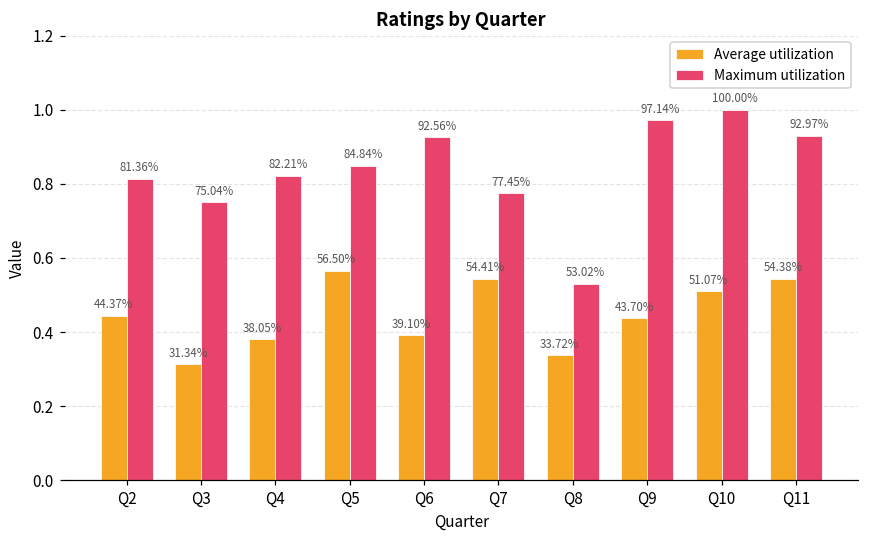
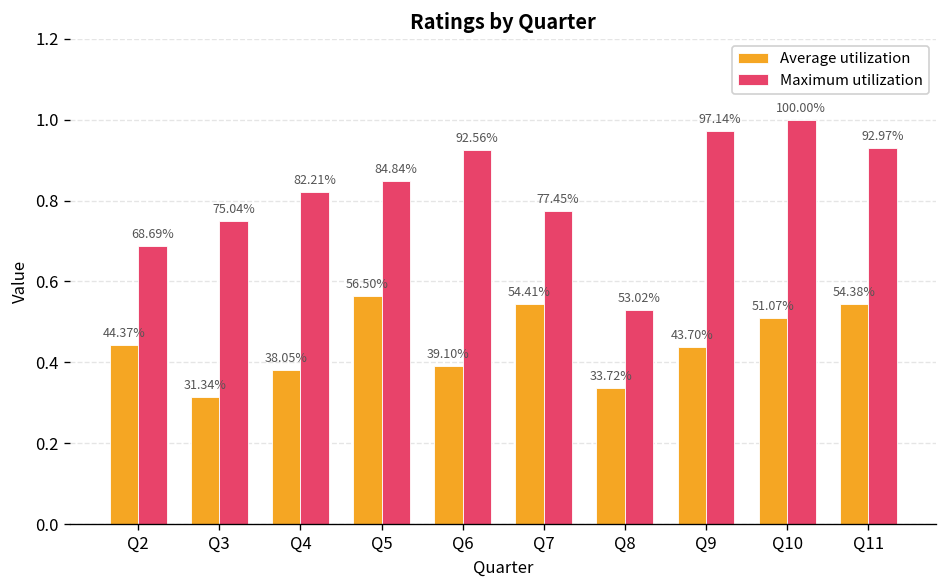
  {
    "Average utilization": {
      "Q2": "44.37%",
      "Q3": "31.34%",
      "Q4": "38.05%",
      "Q5": "56.50%",
      "Q6": "39.10%",
      "Q7": "54.41%",
      "Q8": "33.72%",
      "Q9": "43.70%",
      "Q10": "51.07%",
      "Q11": "54.38%"
    },
    "Maximum utilization": {
-     "Q2": "81.36%",
+     "Q2": "68.69%",
      "Q3": "75.04%",
      "Q4": "82.21%",
      "Q5": "84.84%",
      "Q6": "92.56%",
      "Q7": "77.45%",
      "Q8": "53.02%",
      "Q9": "97.14%",
      "Q10": "100.00%",
      "Q11": "92.97%"
    }
  }
